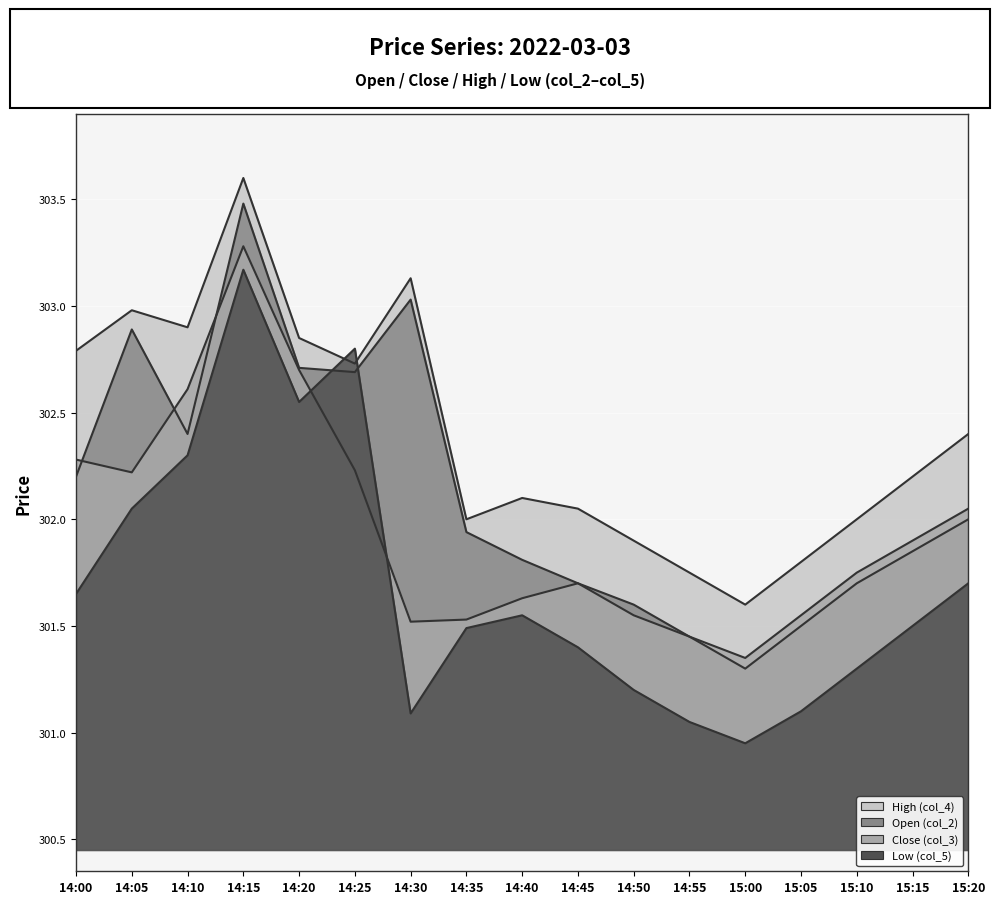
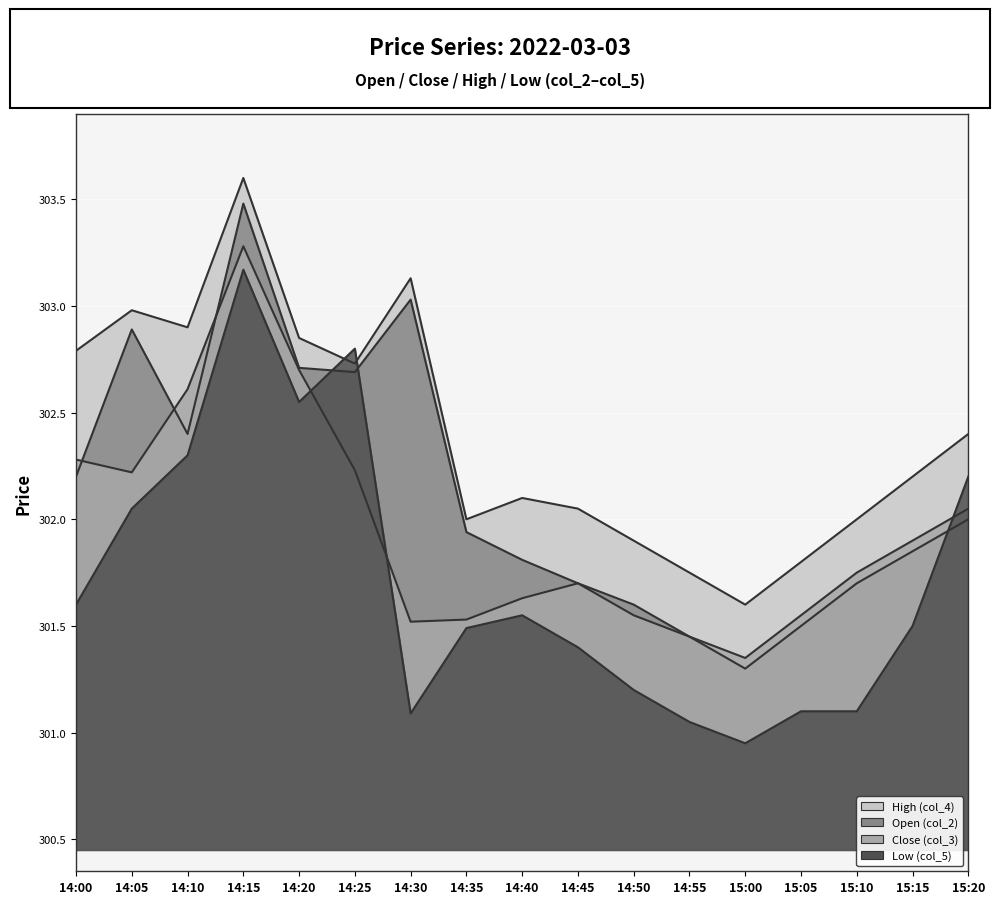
  {
    "Low (col_5)": {
-     "14:00": 301.65,
+     "14:00": 301.60,
      "14:05": 302.05,
      "14:10": 302.30,
      "14:15": 303.17,
      "14:20": 302.55,
      "14:25": 302.80,
      "14:30": 301.09,
      "14:35": 301.49,
      "14:40": 301.55,
      "14:45": 301.40,
      "14:50": 301.20,
      "14:55": 301.05,
      "15:00": 300.95,
      "15:05": 301.10,
-     "15:10": 301.3,
+     "15:10": 301.1,
      "15:15": 301.50,
-     "15:20": 301.7
+     "15:20": 302.2
    }
  }
